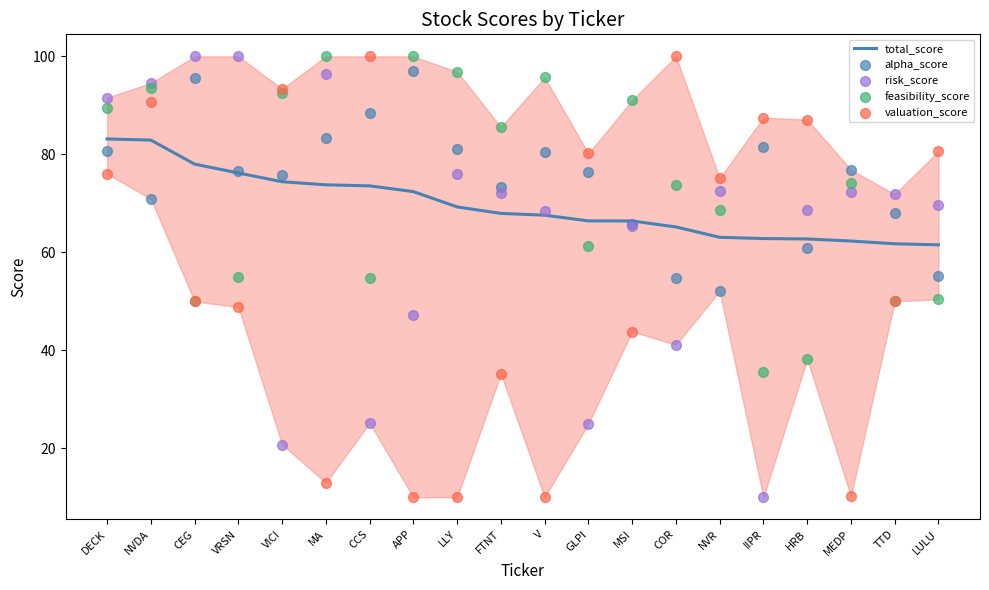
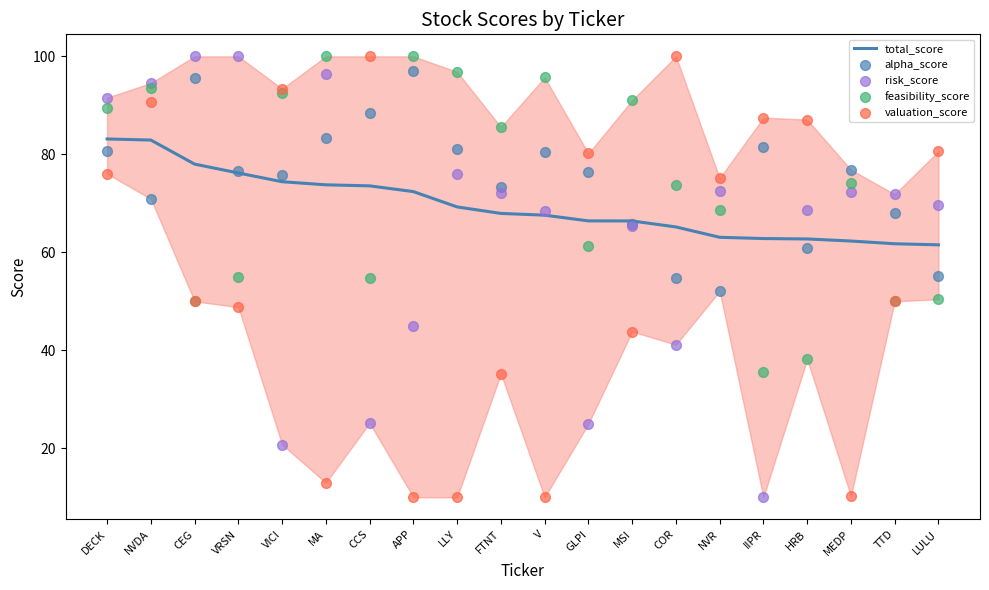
  {
    "risk_score": {
-     "APP": 47
+     "APP": 45
    }
  }
